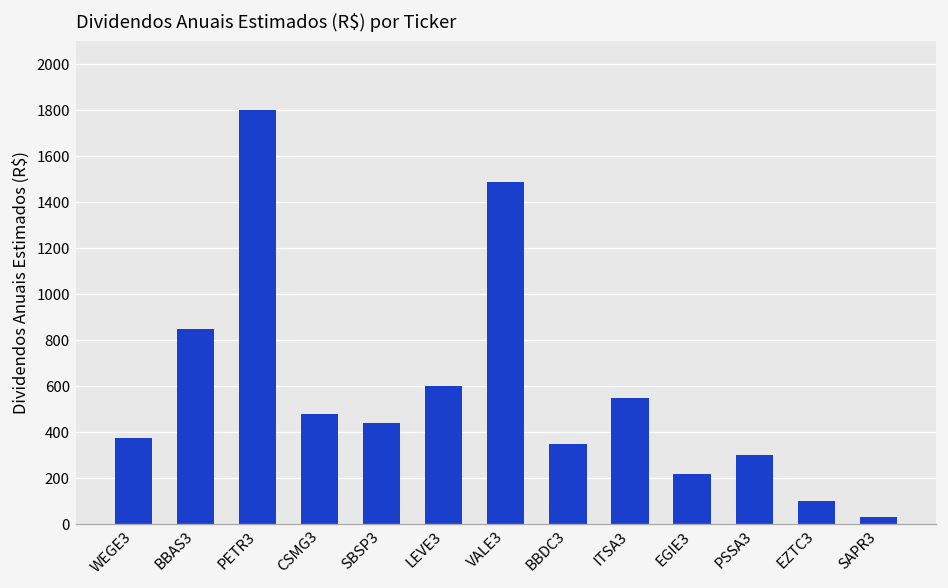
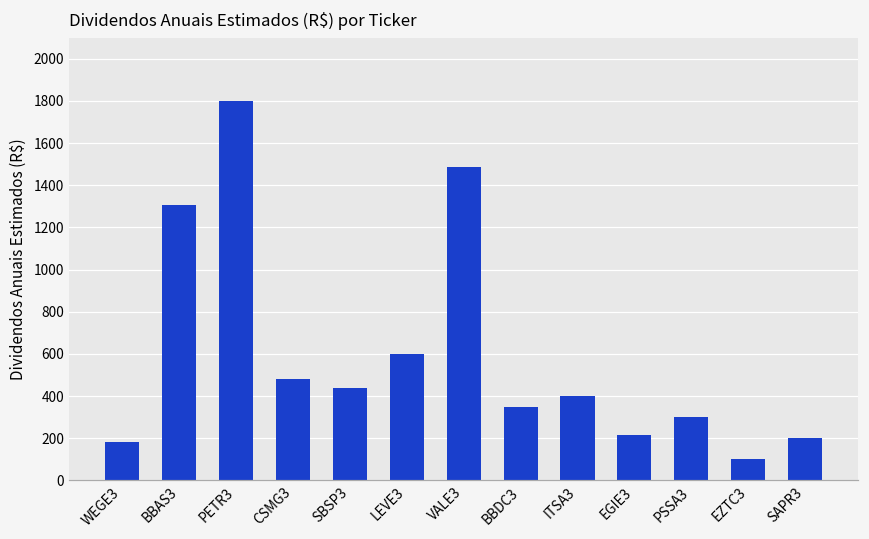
  {
-   "WEGE3": 370,
-   "BBAS3": 850,
+   "WEGE3": 180,
+   "BBAS3": 1310,
    "PETR3": 1800,
    "CSMG3": 480,
    "SBSP3": 440,
    "LEVE3": 600,
    "VALE3": 1490,
    "BBDC3": 350,
-   "ITSA3": 550,
+   "ITSA3": 400,
    "EGIE3": 220,
    "PSSA3": 300,
    "EZTC3": 100,
-   "SAPR3": 30
+   "SAPR3": 200
  }
